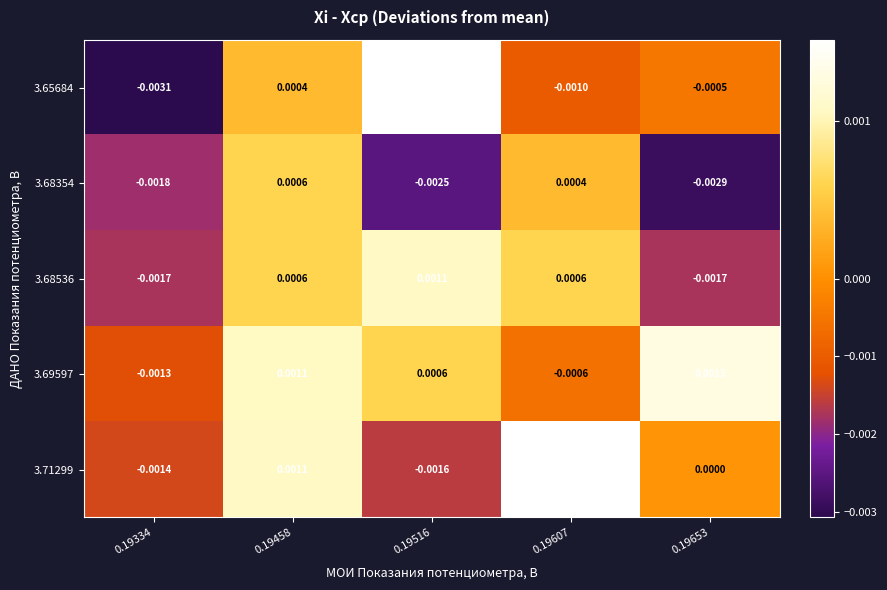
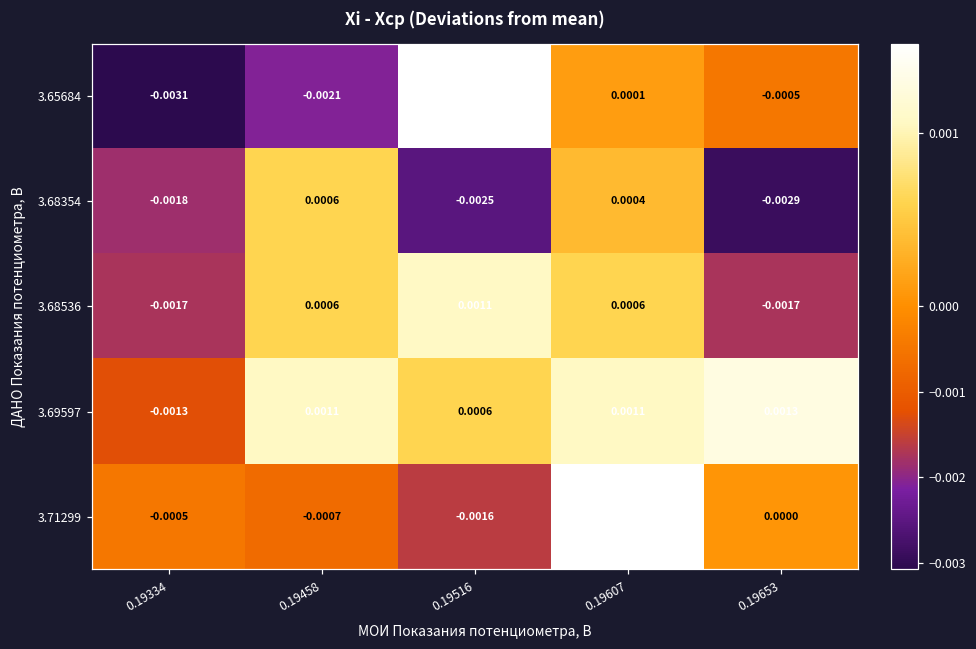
  {
    "3.65684": {
      "0.19334": -0.0031,
-     "0.19458": 0.0004,
-     "0.19607": -0.0010,
+     "0.19458": -0.0021,
+     "0.19607": 0.0001,
      "0.19653": -0.0005
    },
    "3.68354": {
      "0.19334": -0.0018,
      "0.19458": 0.0006,
      "0.19516": -0.0025,
      "0.19607": 0.0004,
      "0.19653": -0.0029
    },
    "3.68536": {
      "0.19334": -0.0017,
      "0.19458": 0.0006,
      "0.19516": 0.0011,
      "0.19607": 0.0006,
      "0.19653": -0.0017
    },
    "3.69597": {
      "0.19334": -0.0013,
      "0.19458": 0.0011,
      "0.19516": 0.0006,
-     "0.19607": -0.0006
+     "0.19607": 0.0011
    },
    "3.71299": {
-     "0.19334": -0.0014,
-     "0.19458": 0.0011,
+     "0.19334": -0.0005,
+     "0.19458": -0.0007,
      "0.19516": -0.0016,
      "0.19653": 0.0000
    }
  }
